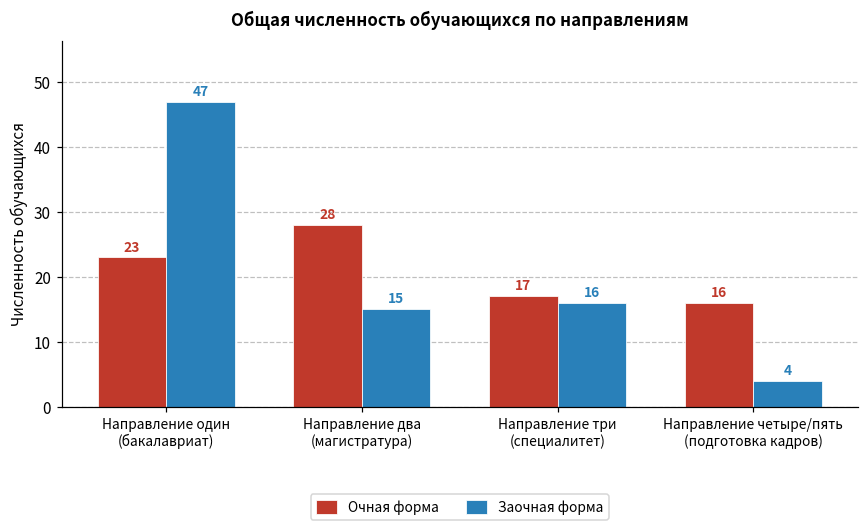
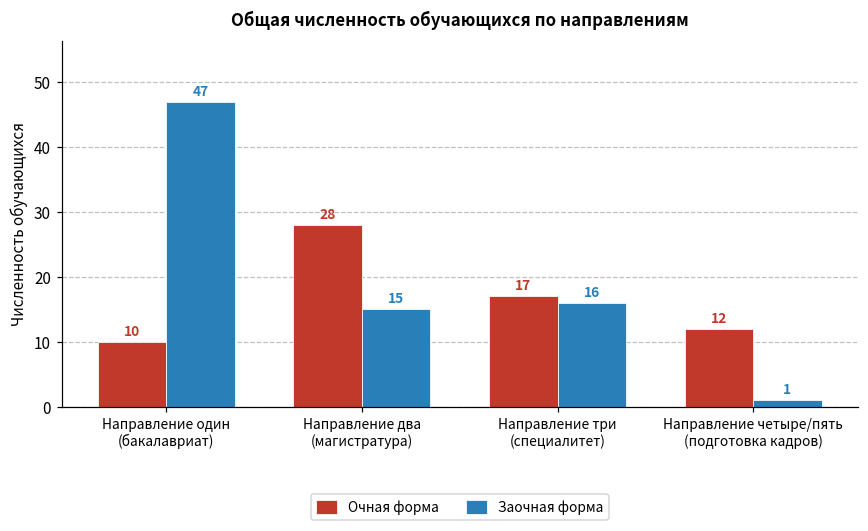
  {
    "Очная форма": {
-     "Направление один (бакалавриат)": 23,
+     "Направление один (бакалавриат)": 10,
      "Направление два (магистратура)": 28,
      "Направление три (специалитет)": 17,
-     "Направление четыре/пять (подготовка кадров)": 16
+     "Направление четыре/пять (подготовка кадров)": 12
    },
    "Заочная форма": {
      "Направление один (бакалавриат)": 47,
      "Направление два (магистратура)": 15,
      "Направление три (специалитет)": 16,
-     "Направление четыре/пять (подготовка кадров)": 4
+     "Направление четыре/пять (подготовка кадров)": 1
    }
  }
